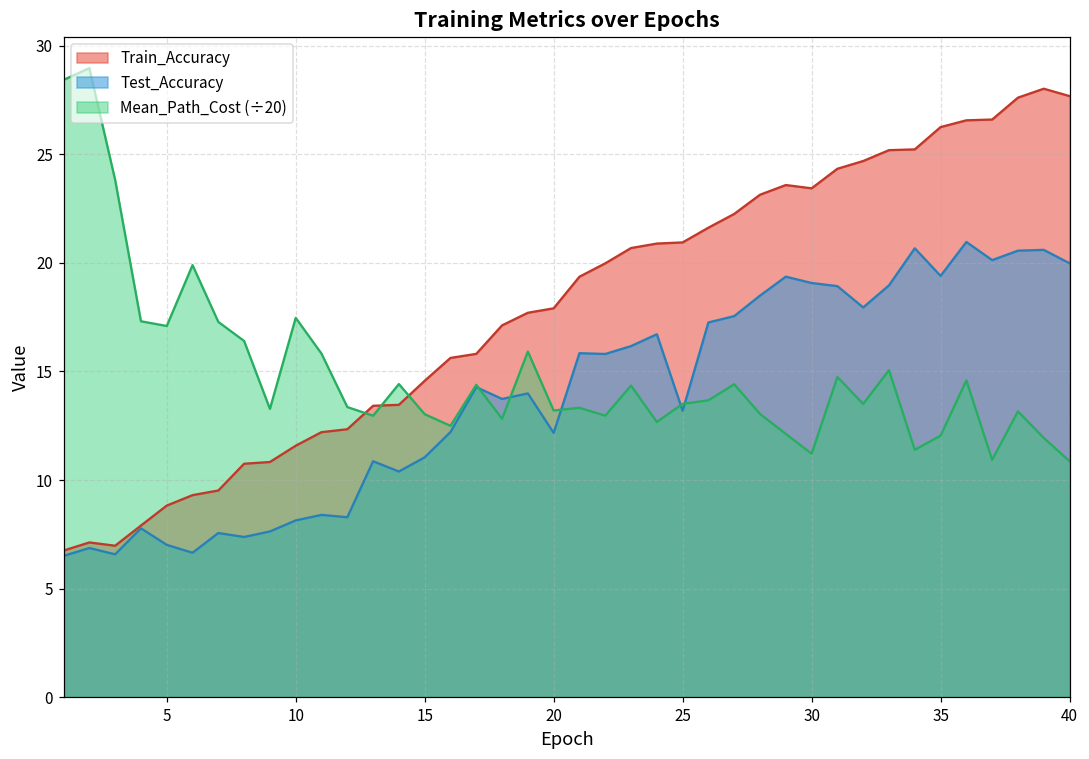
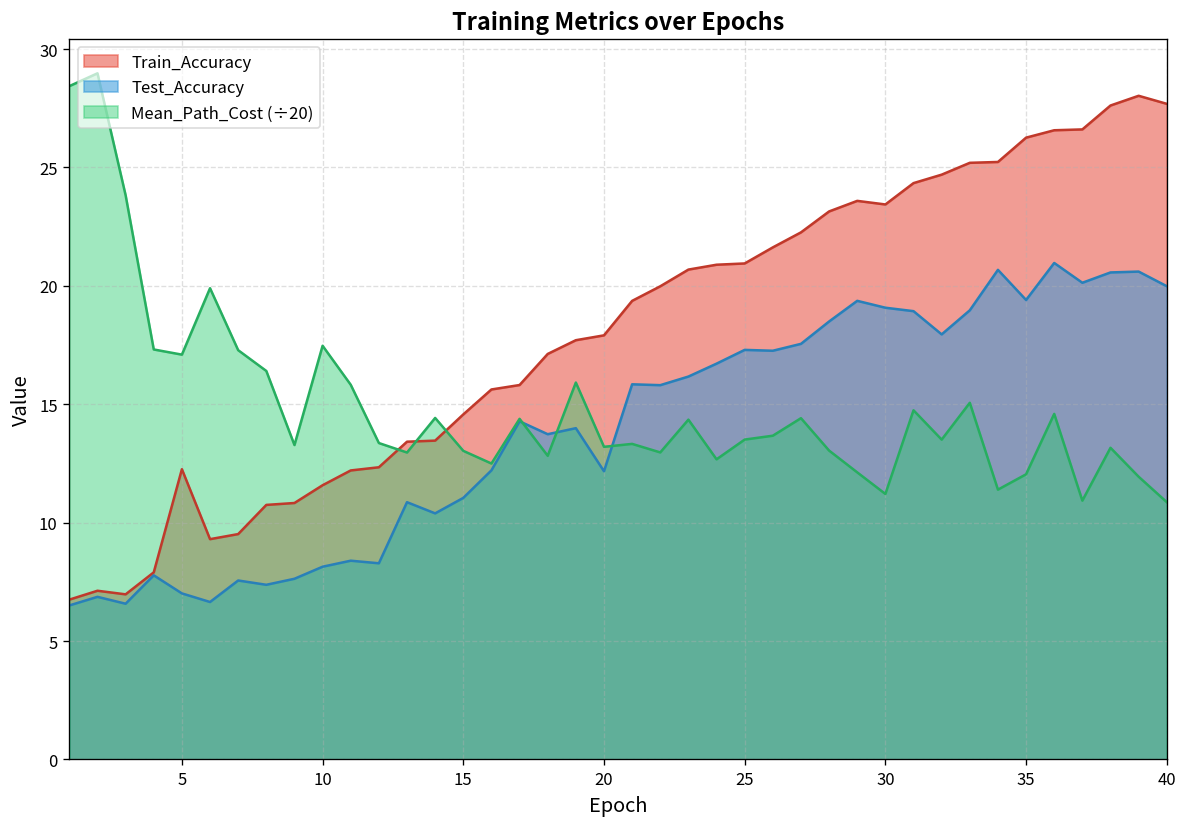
  {
    "Train_Accuracy": {
-     "5": 8.8,
+     "5": 12.3,
      "10": 11.6,
      "15": 14.6,
      "20": 17.9,
      "25": 20.9,
      "30": 23.4,
      "35": 26.3,
      "40": 27.7
    },
    "Test_Accuracy": {
      "5": 7.0,
      "10": 8.1,
      "15": 11.0,
      "20": 12.2,
-     "25": 13.2,
+     "25": 17.3,
      "30": 19.1,
      "35": 19.4,
      "40": 20.0
    },
    "Mean_Path_Cost (÷20)": {
      "5": 17.1,
      "10": 17.5,
      "15": 13.0,
      "20": 13.2,
      "25": 13.5,
      "30": 11.2,
      "35": 12.0,
      "40": 10.9
    }
  }
